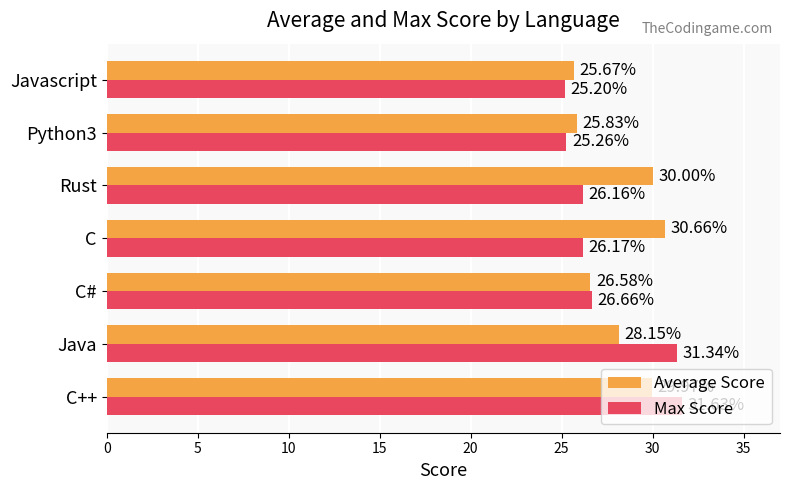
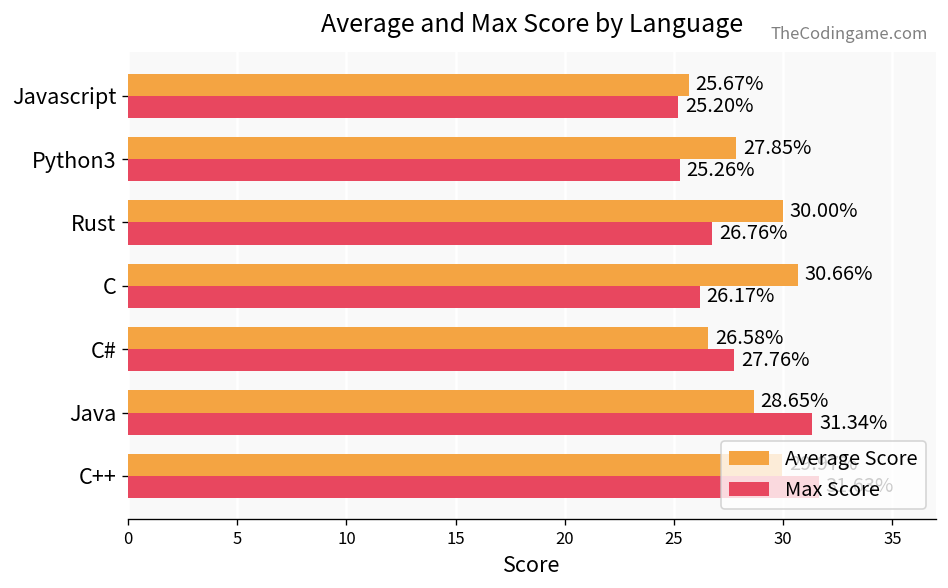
  {
    "Average Score": {
      "Javascript": "25.67%",
-     "Python3": "25.83%",
+     "Python3": "27.85%",
      "Rust": "30.00%",
      "C": "30.66%",
      "C#": "26.58%",
-     "Java": "28.15%"
+     "Java": "28.65%"
    },
    "Max Score": {
      "Javascript": "25.20%",
      "Python3": "25.26%",
-     "Rust": "26.16%",
+     "Rust": "26.76%",
      "C": "26.17%",
-     "C#": "26.66%",
+     "C#": "27.76%",
      "Java": "31.34%"
    }
  }
